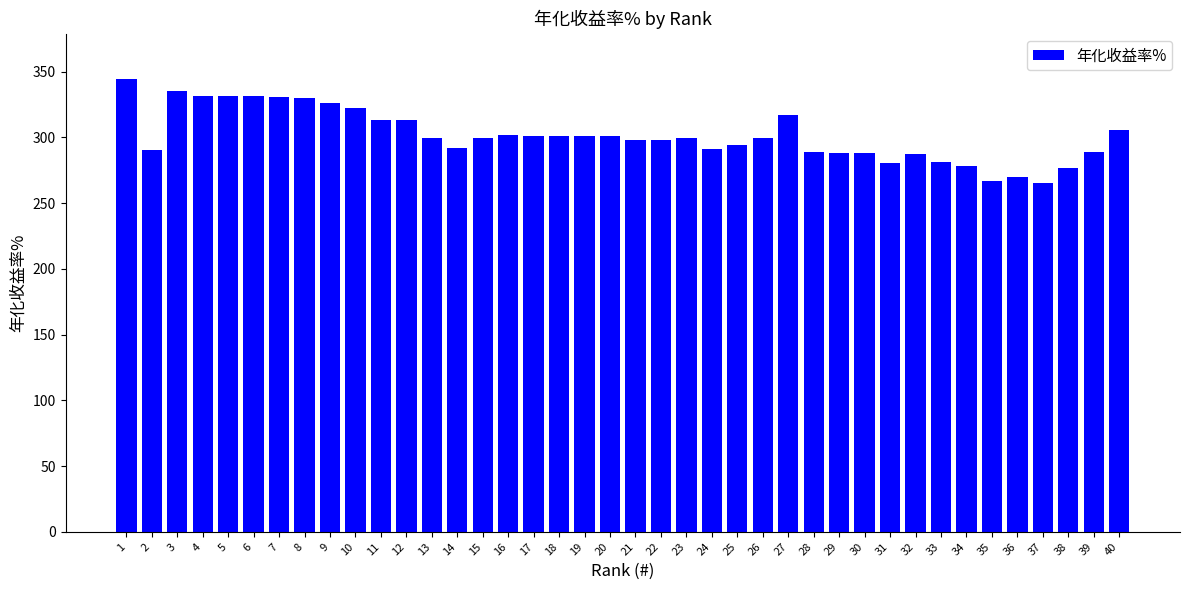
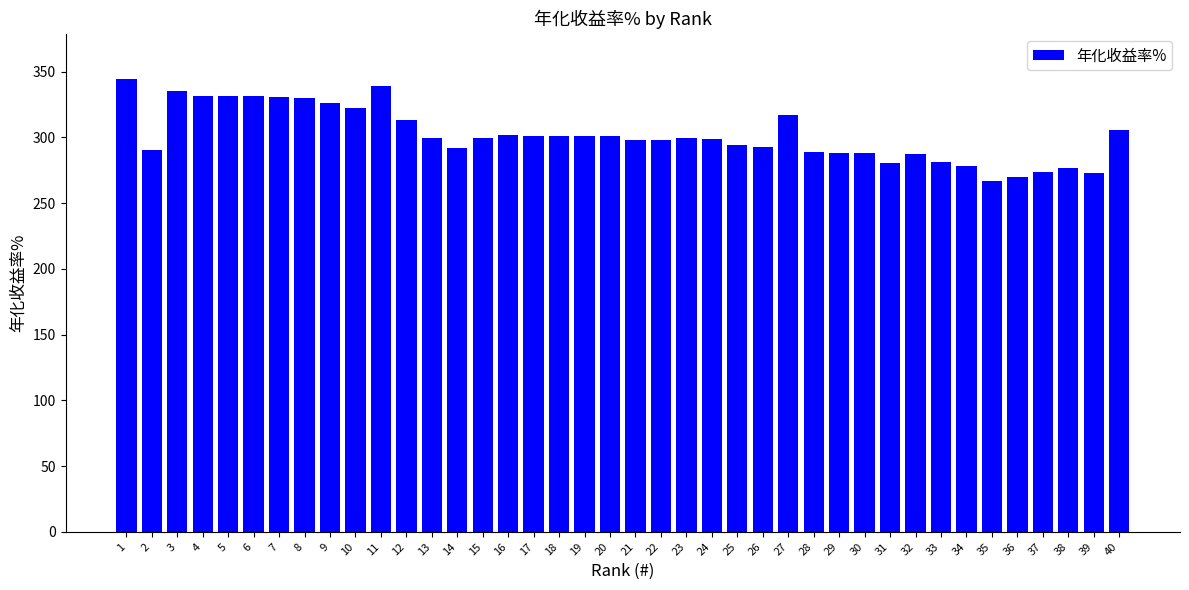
  {
    "1": 344,
    "2": 290,
    "3": 335,
    "4": 331,
    "5": 331,
    "6": 331,
    "7": 331,
    "8": 330,
    "9": 326,
    "10": 322,
-   "11": 313,
+   "11": 339,
    "12": 313,
    "13": 300,
    "14": 292,
    "15": 299,
    "16": 302,
    "17": 301,
    "18": 301,
    "19": 301,
    "20": 301,
    "21": 298,
    "22": 298,
    "23": 299,
-   "24": 291,
+   "24": 299,
    "25": 294,
-   "26": 300,
+   "26": 293,
    "27": 317,
    "28": 289,
    "29": 288,
    "30": 288,
    "31": 281,
    "32": 287,
    "33": 281,
    "34": 278,
    "35": 267,
    "36": 270,
-   "37": 266,
+   "37": 274,
    "38": 277,
-   "39": 289,
+   "39": 273,
    "40": 306
  }
